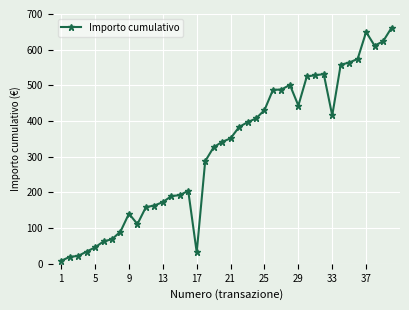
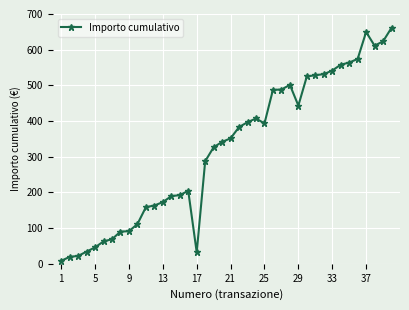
  {
    "1": 10,
    "5": 50,
-   "9": 140,
+   "9": 90,
    "13": 170,
    "17": 30,
    "21": 350,
-   "25": 430,
+   "25": 390,
    "29": 440,
-   "33": 420,
+   "33": 540,
    "37": 650
  }
